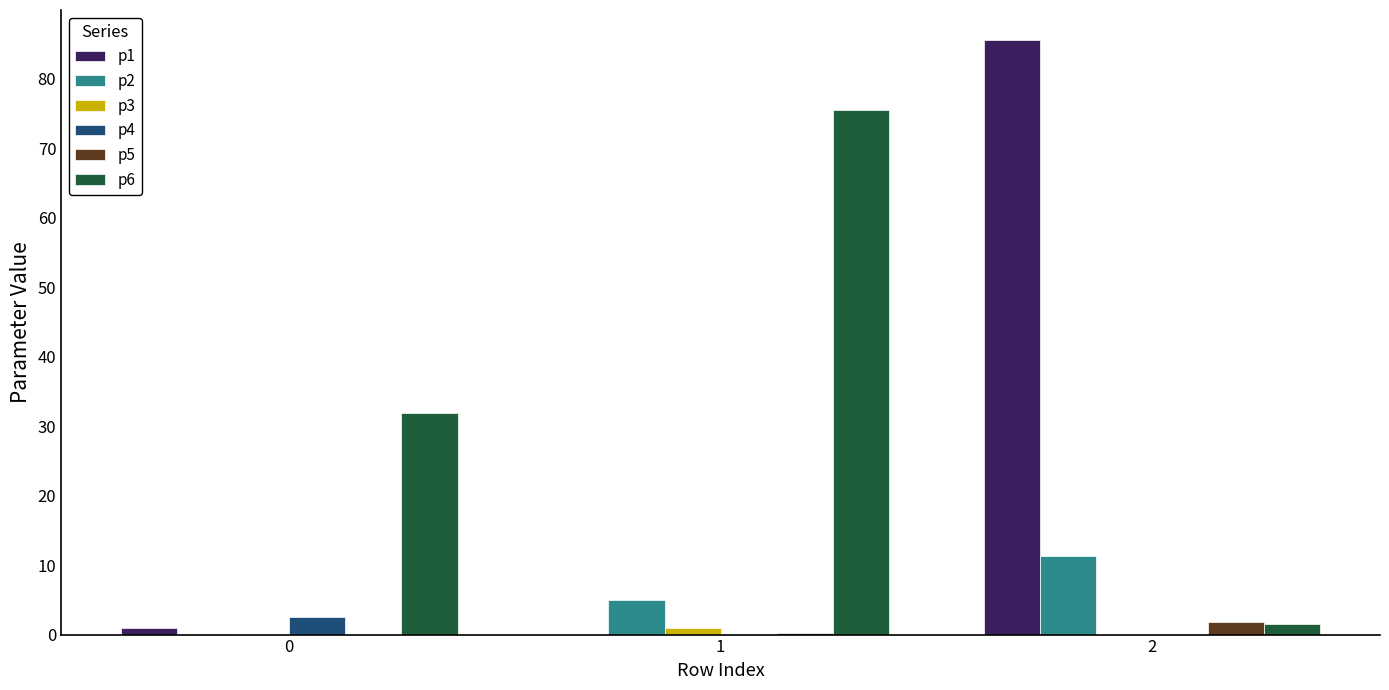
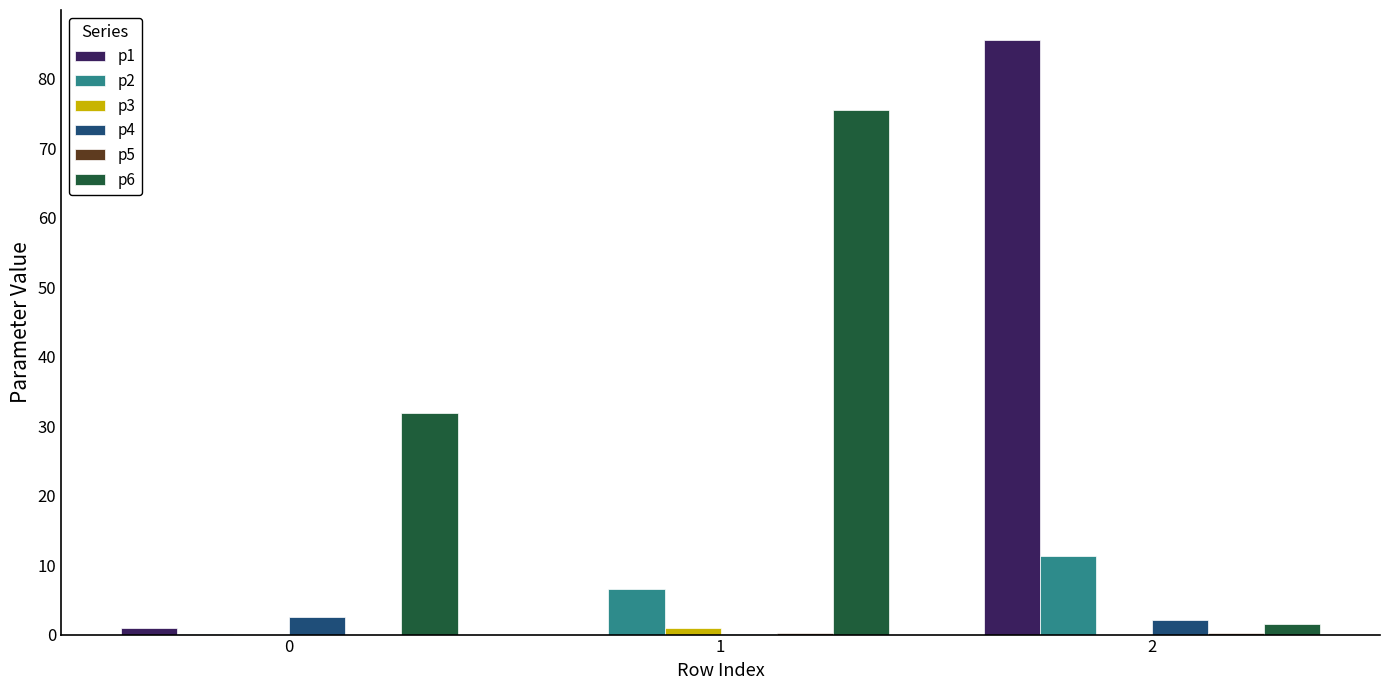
  {
    "p1": {
      "0": 1,
      "2": 86
    },
    "p2": {
-     "1": 5,
+     "1": 7,
      "2": 11
    },
    "p3": {
      "1": 1
    },
    "p4": {
      "0": 3,
-     "2": 0
+     "2": 2
    },
    "p5": {
-     "2": 2
+     "2": 0
    },
    "p6": {
      "0": 32,
      "1": 75,
      "2": 1
    }
  }
